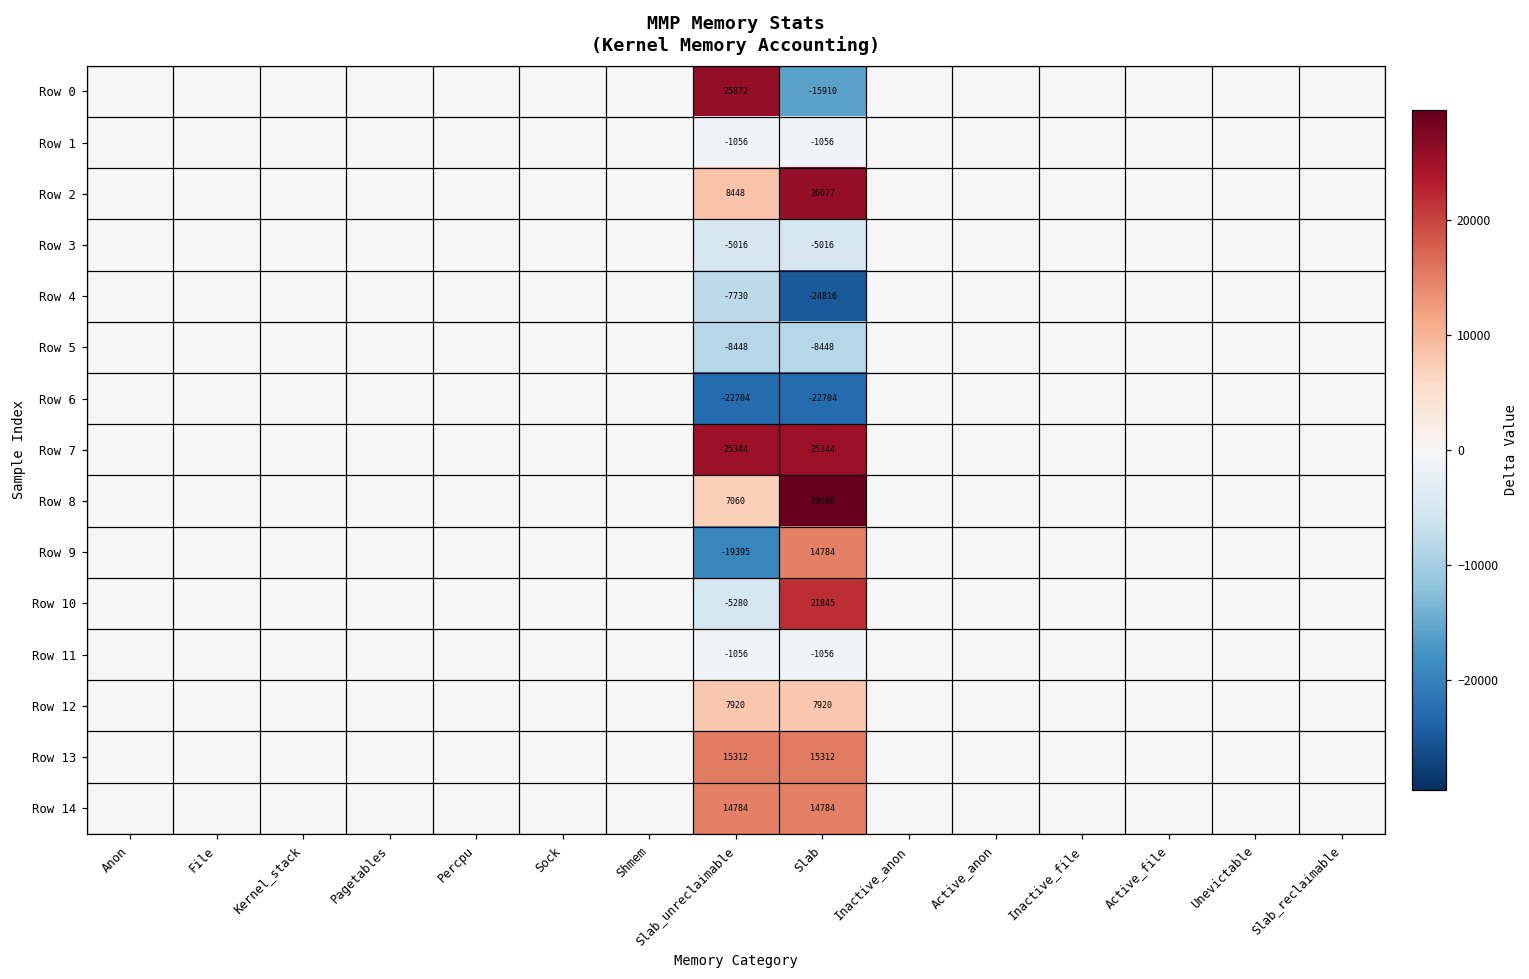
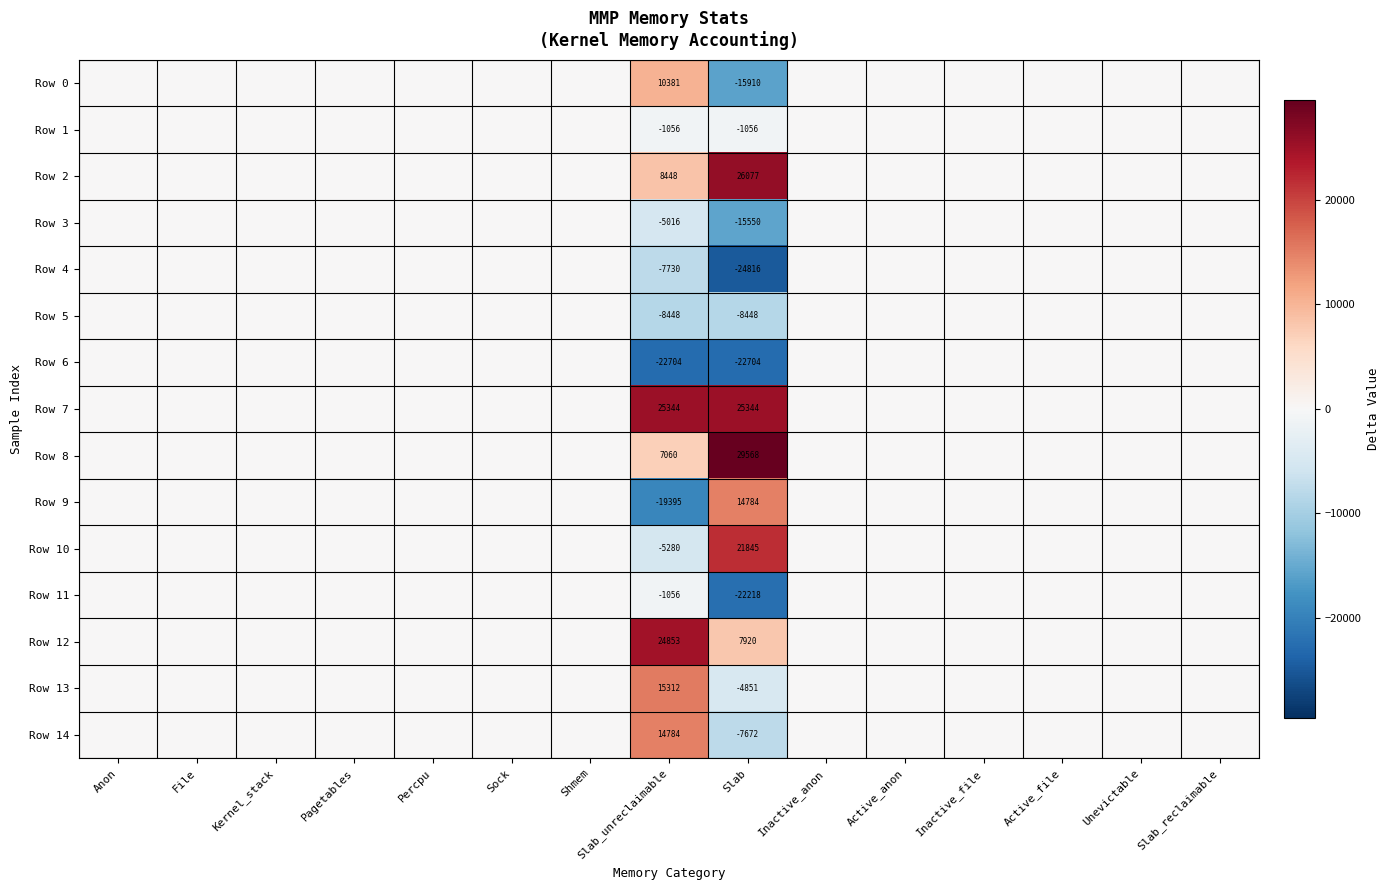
  {
    "Row 0": {
-     "Slab_unreclaimable": 25872,
+     "Slab_unreclaimable": 10381,
      "Slab": -15910
    },
    "Row 1": {
      "Slab_unreclaimable": -1056,
      "Slab": -1056
    },
    "Row 2": {
      "Slab_unreclaimable": 8448,
      "Slab": 26077
    },
    "Row 3": {
      "Slab_unreclaimable": -5016,
-     "Slab": -5016
+     "Slab": -15550
    },
    "Row 4": {
      "Slab_unreclaimable": -7730,
      "Slab": -24816
    },
    "Row 5": {
      "Slab_unreclaimable": -8448,
      "Slab": -8448
    },
    "Row 6": {
      "Slab_unreclaimable": -22704,
      "Slab": -22704
    },
    "Row 7": {
      "Slab_unreclaimable": 25344,
      "Slab": 25344
    },
    "Row 8": {
      "Slab_unreclaimable": 7060,
      "Slab": 29568
    },
    "Row 9": {
      "Slab_unreclaimable": -19395,
      "Slab": 14784
    },
    "Row 10": {
      "Slab_unreclaimable": -5280,
      "Slab": 21845
    },
    "Row 11": {
      "Slab_unreclaimable": -1056,
-     "Slab": -1056
+     "Slab": -22218
    },
    "Row 12": {
-     "Slab_unreclaimable": 7920,
+     "Slab_unreclaimable": 24853,
      "Slab": 7920
    },
    "Row 13": {
      "Slab_unreclaimable": 15312,
-     "Slab": 15312
+     "Slab": -4851
    },
    "Row 14": {
      "Slab_unreclaimable": 14784,
-     "Slab": 14784
+     "Slab": -7672
    }
  }
